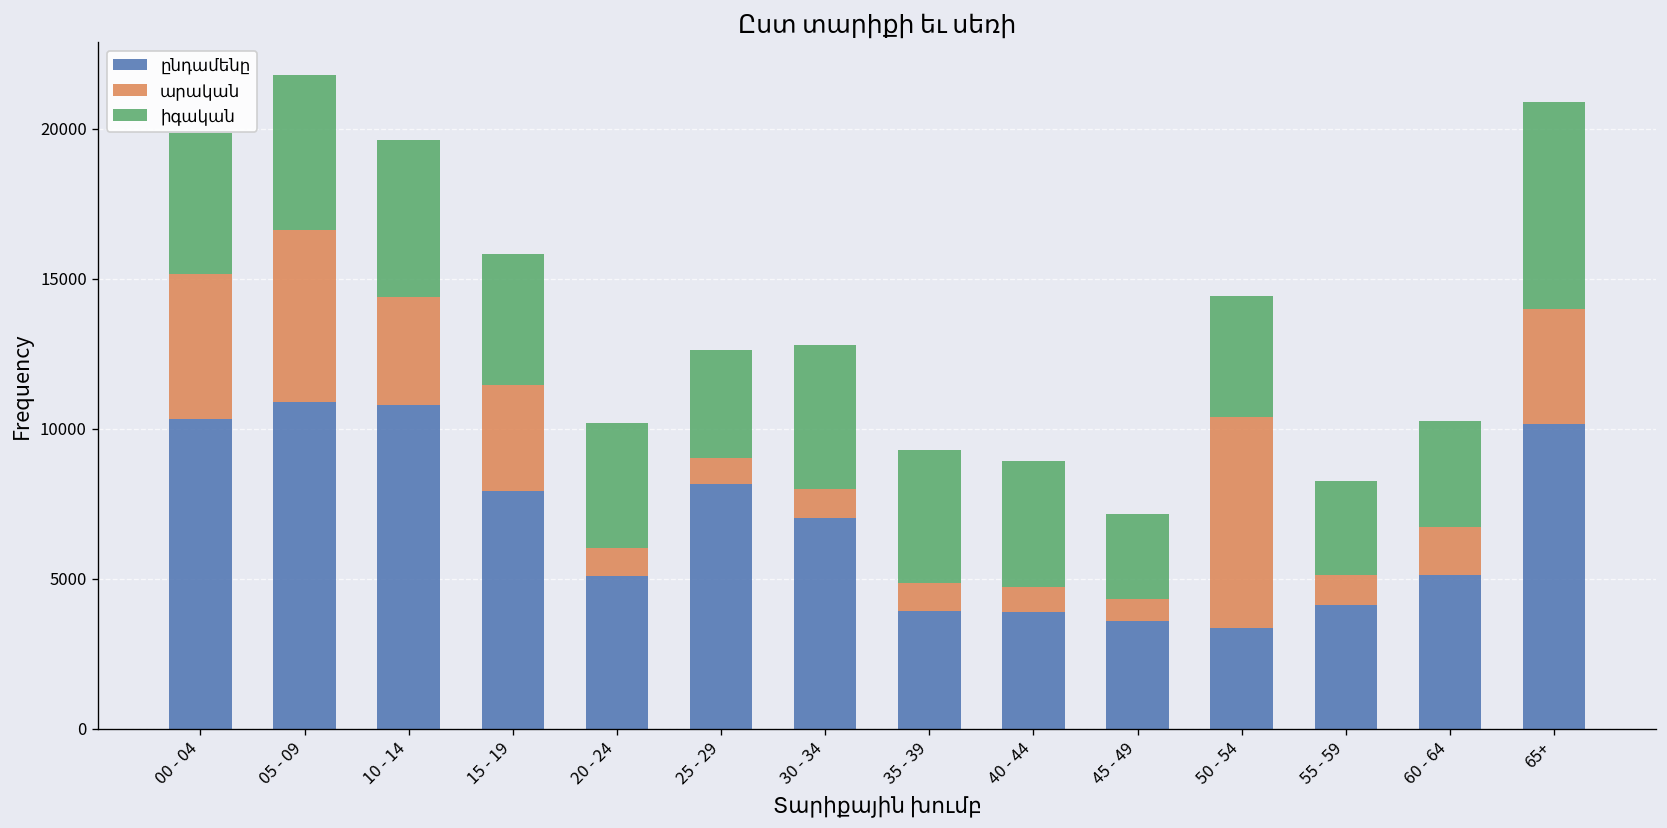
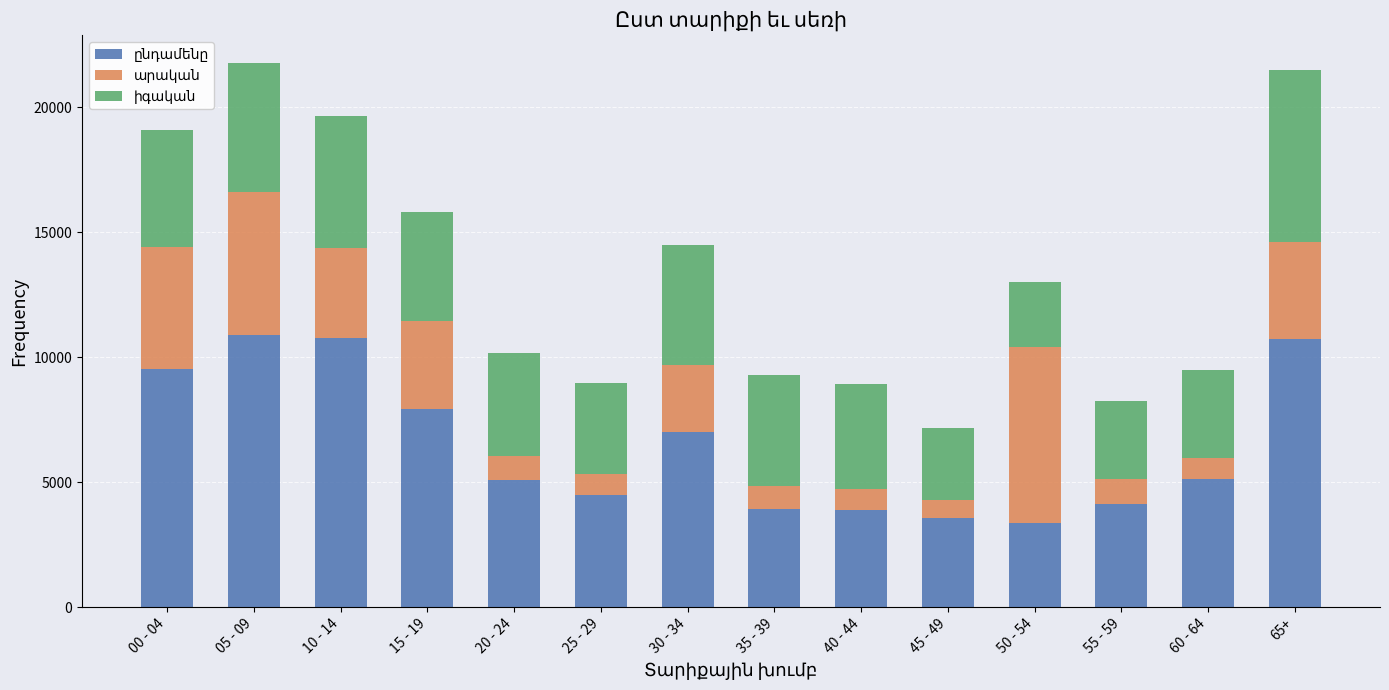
  {
    "ընդամենը": {
-     "00 - 04": 10300,
+     "00 - 04": 9500,
      "05 - 09": 10900,
      "10 - 14": 10800,
      "15 - 19": 7900,
      "20 - 24": 5100,
-     "25 - 29": 8100,
+     "25 - 29": 4500,
      "30 - 34": 7000,
      "35 - 39": 3900,
      "40 - 44": 3900,
      "45 - 49": 3600,
      "50 - 54": 3300,
      "55 - 59": 4100,
      "60 - 64": 5100,
-     "65+": 10100
+     "65+": 10700
    },
    "արական": {
      "00 - 04": 4900,
      "05 - 09": 5700,
      "10 - 14": 3600,
      "15 - 19": 3500,
      "20 - 24": 900,
      "25 - 29": 900,
-     "30 - 34": 1000,
+     "30 - 34": 2700,
      "35 - 39": 900,
      "40 - 44": 800,
      "45 - 49": 700,
      "50 - 54": 7000,
      "55 - 59": 1000,
-     "60 - 64": 1600,
+     "60 - 64": 800,
      "65+": 3800
    },
    "իգական": {
      "00 - 04": 4700,
      "05 - 09": 5200,
      "10 - 14": 5300,
      "15 - 19": 4400,
      "20 - 24": 4100,
      "25 - 29": 3600,
      "30 - 34": 4800,
      "35 - 39": 4500,
      "40 - 44": 4200,
      "45 - 49": 2900,
-     "50 - 54": 4000,
+     "50 - 54": 2600,
      "55 - 59": 3100,
      "60 - 64": 3500,
      "65+": 6900
    }
  }
